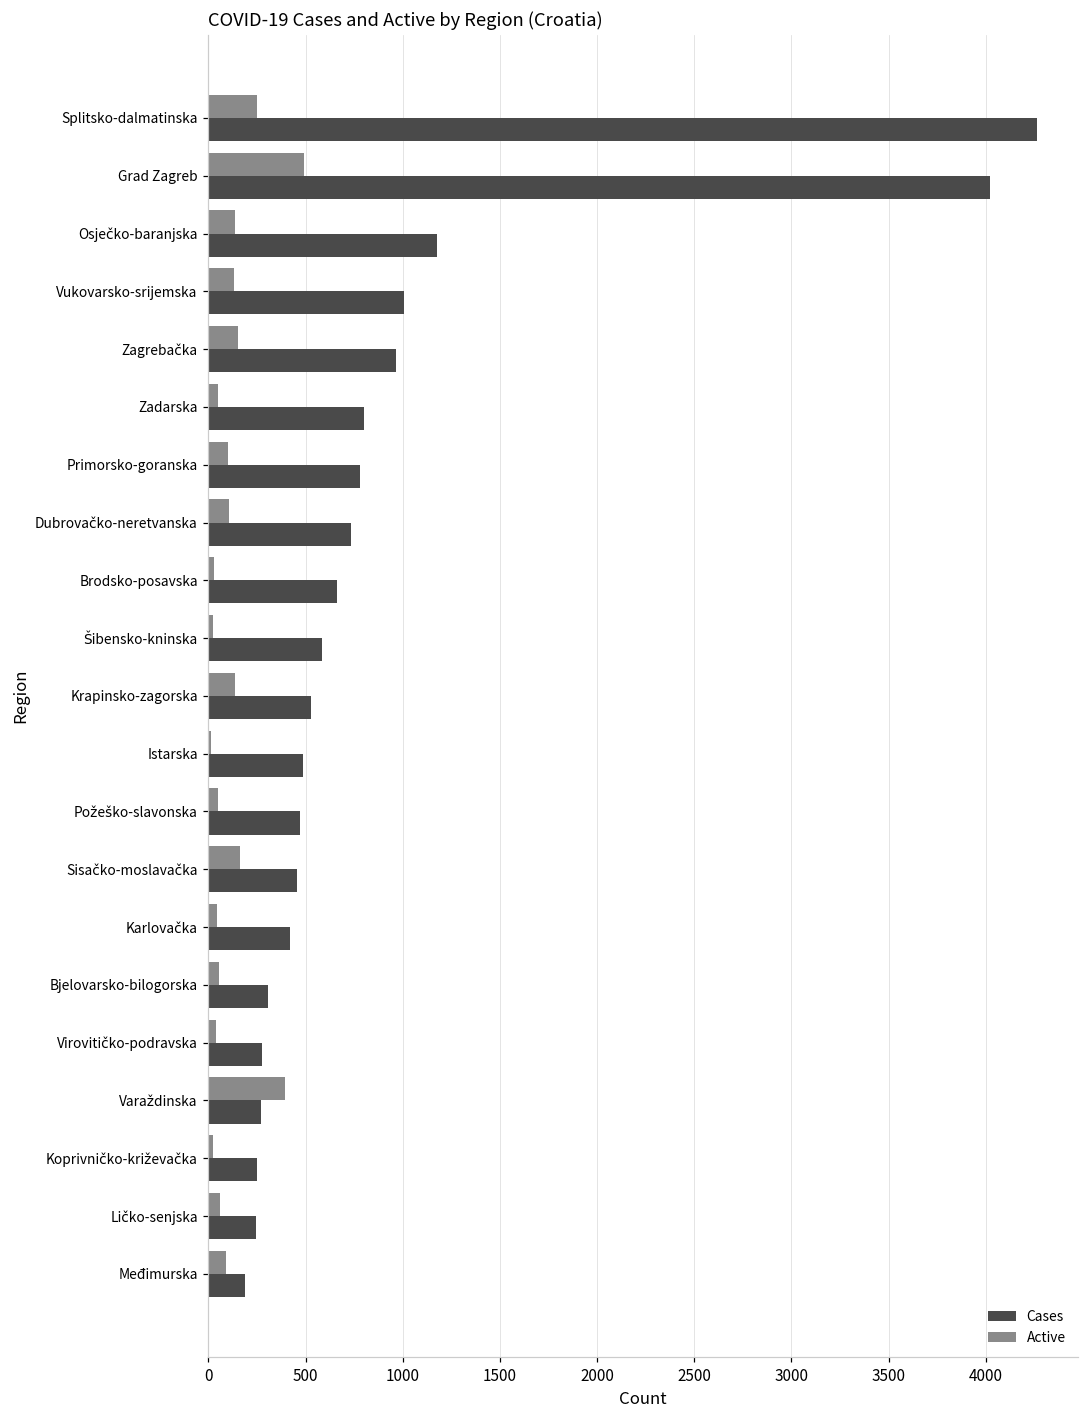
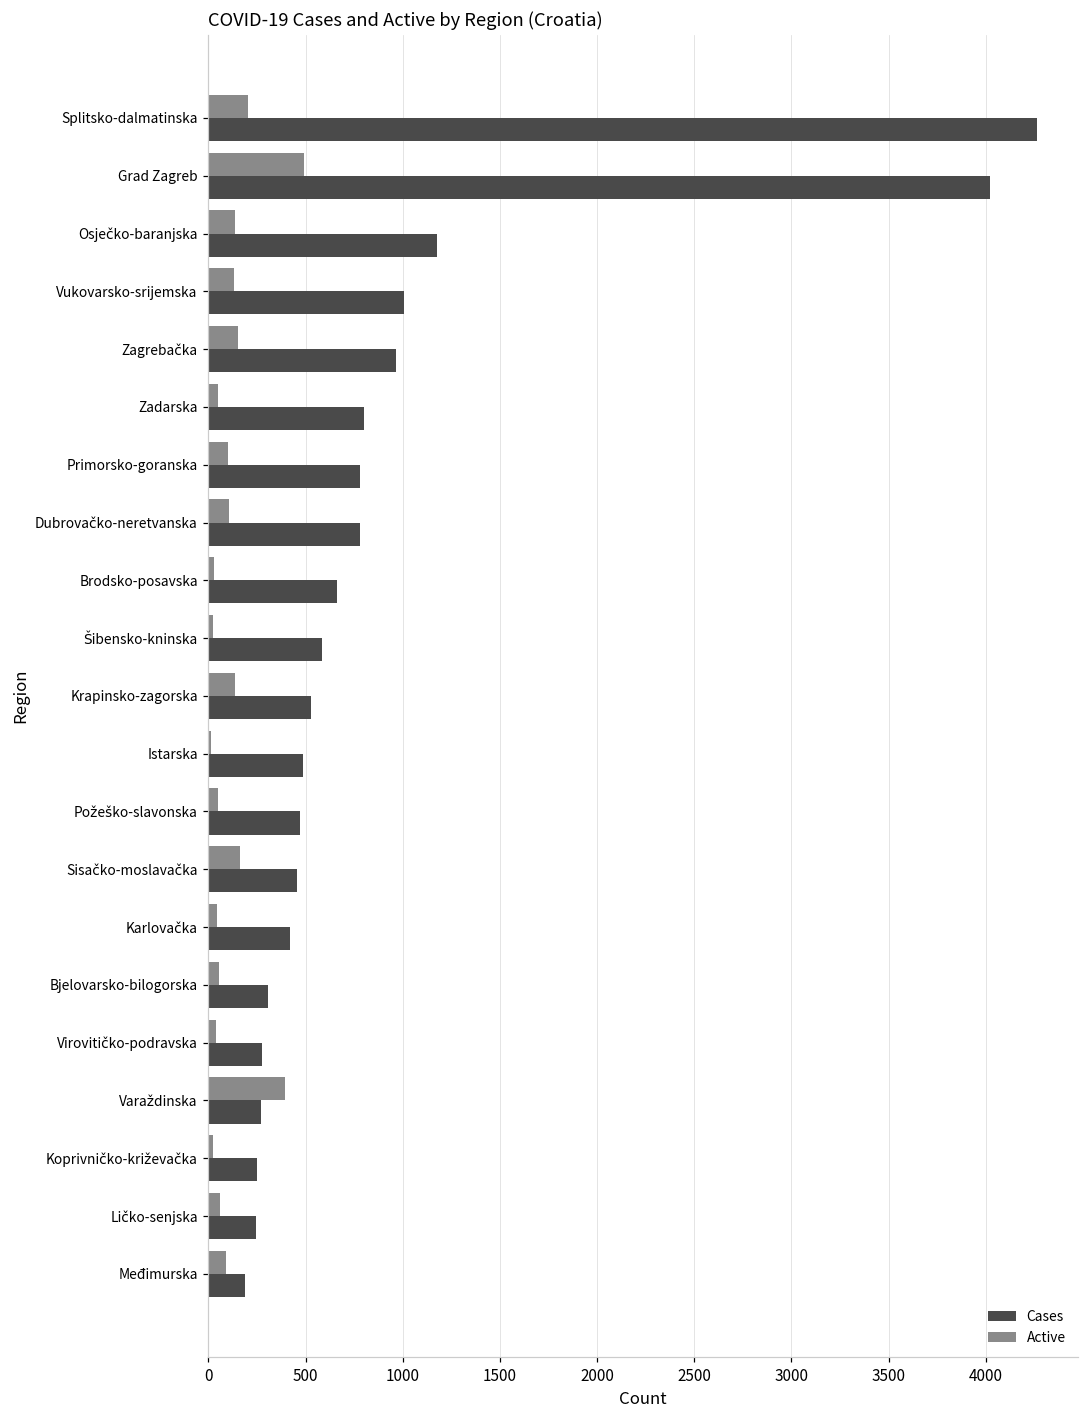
  {
    "Cases": {
      "Splitsko-dalmatinska": 4260,
      "Grad Zagreb": 4020,
      "Osječko-baranjska": 1180,
      "Vukovarsko-srijemska": 1010,
      "Zagrebačka": 960,
      "Zadarska": 800,
      "Primorsko-goranska": 780,
-     "Dubrovačko-neretvanska": 730,
+     "Dubrovačko-neretvanska": 780,
      "Brodsko-posavska": 660,
      "Šibensko-kninska": 580,
      "Krapinsko-zagorska": 530,
      "Istarska": 490,
      "Požeško-slavonska": 470,
      "Sisačko-moslavačka": 460,
      "Karlovačka": 420,
      "Bjelovarsko-bilogorska": 310,
      "Virovitičko-podravska": 280,
      "Varaždinska": 270,
      "Koprivničko-križevačka": 250,
      "Ličko-senjska": 240,
      "Međimurska": 190
    },
    "Active": {
-     "Splitsko-dalmatinska": 250,
+     "Splitsko-dalmatinska": 200,
      "Grad Zagreb": 490,
      "Osječko-baranjska": 140,
      "Vukovarsko-srijemska": 130,
      "Zagrebačka": 150,
      "Zadarska": 50,
      "Primorsko-goranska": 100,
      "Dubrovačko-neretvanska": 110,
      "Brodsko-posavska": 30,
      "Šibensko-kninska": 20,
      "Krapinsko-zagorska": 140,
      "Požeško-slavonska": 50,
      "Sisačko-moslavačka": 160,
      "Karlovačka": 50,
      "Bjelovarsko-bilogorska": 60,
      "Virovitičko-podravska": 40,
      "Varaždinska": 400,
      "Koprivničko-križevačka": 30,
      "Ličko-senjska": 60,
      "Međimurska": 90
    }
  }
